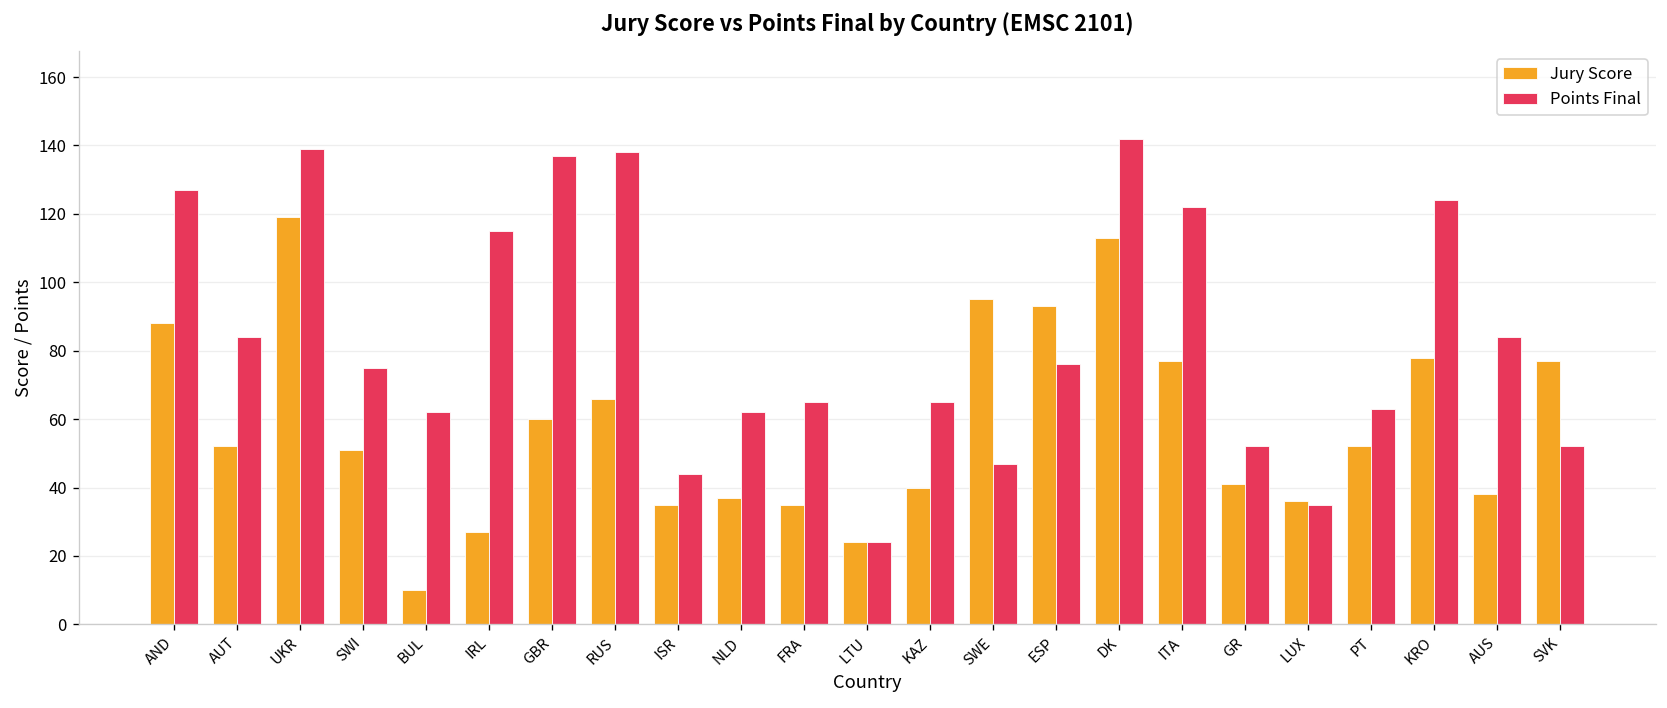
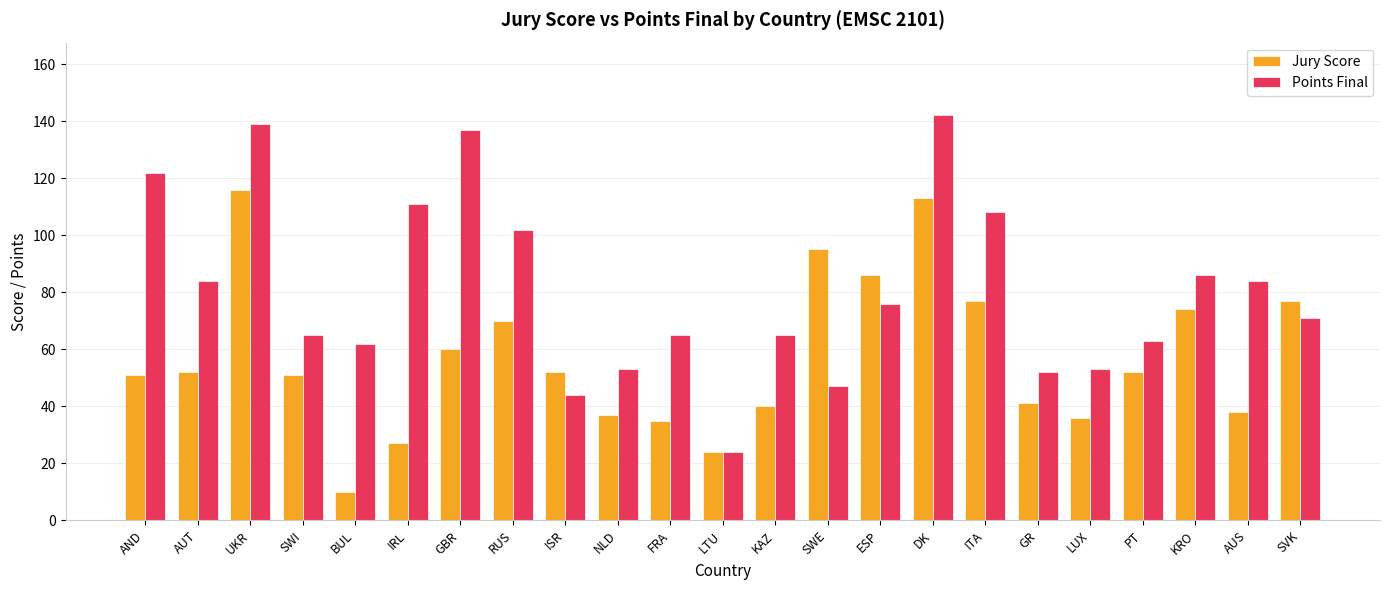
  {
    "Jury Score": {
-     "AND": 88,
+     "AND": 51,
      "AUT": 52,
-     "UKR": 119,
+     "UKR": 116,
      "SWI": 51,
      "BUL": 10,
      "IRL": 27,
      "GBR": 60,
-     "RUS": 66,
-     "ISR": 35,
+     "RUS": 70,
+     "ISR": 52,
      "NLD": 37,
      "FRA": 35,
      "LTU": 24,
      "KAZ": 40,
      "SWE": 95,
-     "ESP": 93,
+     "ESP": 86,
      "DK": 113,
      "ITA": 77,
      "GR": 41,
      "LUX": 36,
      "PT": 52,
-     "KRO": 78,
+     "KRO": 74,
      "AUS": 38,
      "SVK": 77
    },
    "Points Final": {
-     "AND": 127,
+     "AND": 122,
      "AUT": 84,
      "UKR": 139,
-     "SWI": 75,
+     "SWI": 65,
      "BUL": 62,
-     "IRL": 115,
+     "IRL": 111,
      "GBR": 137,
-     "RUS": 138,
+     "RUS": 102,
      "ISR": 44,
-     "NLD": 62,
+     "NLD": 53,
      "FRA": 65,
      "LTU": 24,
      "KAZ": 65,
      "SWE": 47,
      "ESP": 76,
      "DK": 142,
-     "ITA": 122,
+     "ITA": 108,
      "GR": 52,
-     "LUX": 35,
+     "LUX": 53,
      "PT": 63,
-     "KRO": 124,
+     "KRO": 86,
      "AUS": 84,
-     "SVK": 52
+     "SVK": 71
    }
  }
